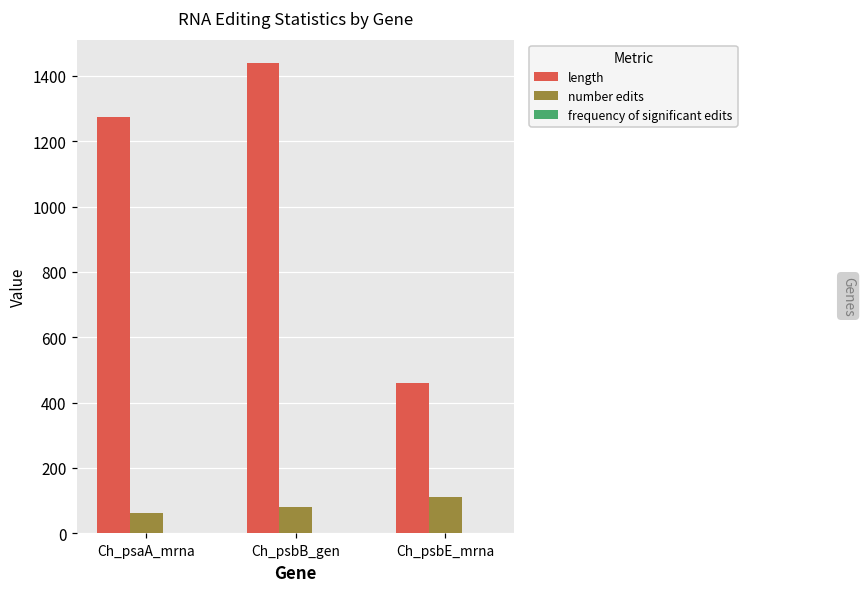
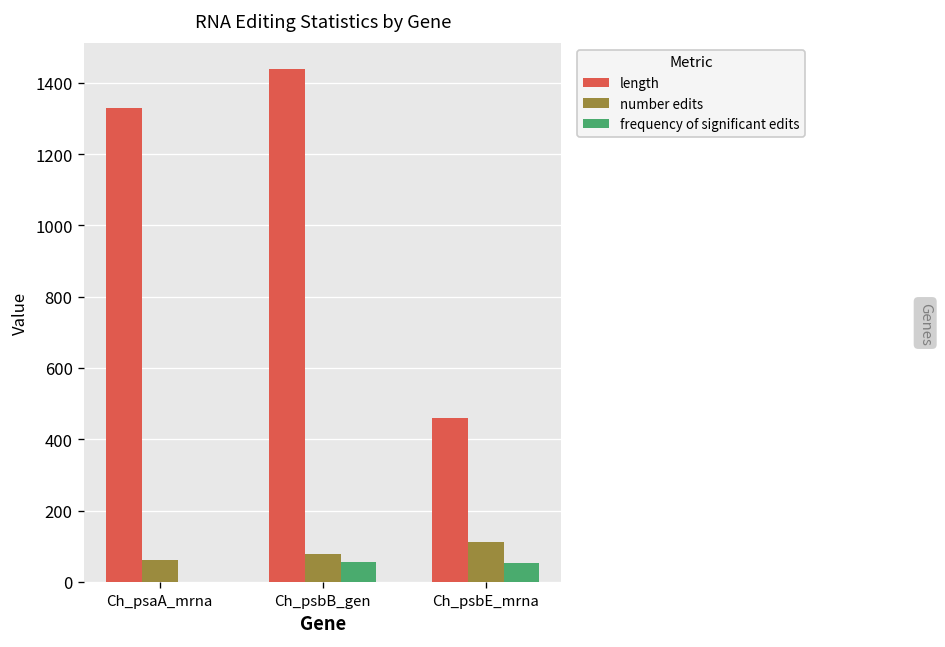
  {
    "length": {
-     "Ch_psaA_mrna": 1280,
+     "Ch_psaA_mrna": 1330,
      "Ch_psbB_gen": 1440,
      "Ch_psbE_mrna": 460
    },
    "number edits": {
      "Ch_psaA_mrna": 60,
      "Ch_psbB_gen": 80,
      "Ch_psbE_mrna": 110
    },
    "frequency of significant edits": {
-     "Ch_psbB_gen": 0,
-     "Ch_psbE_mrna": 0
+     "Ch_psbB_gen": 60,
+     "Ch_psbE_mrna": 50
    }
  }
